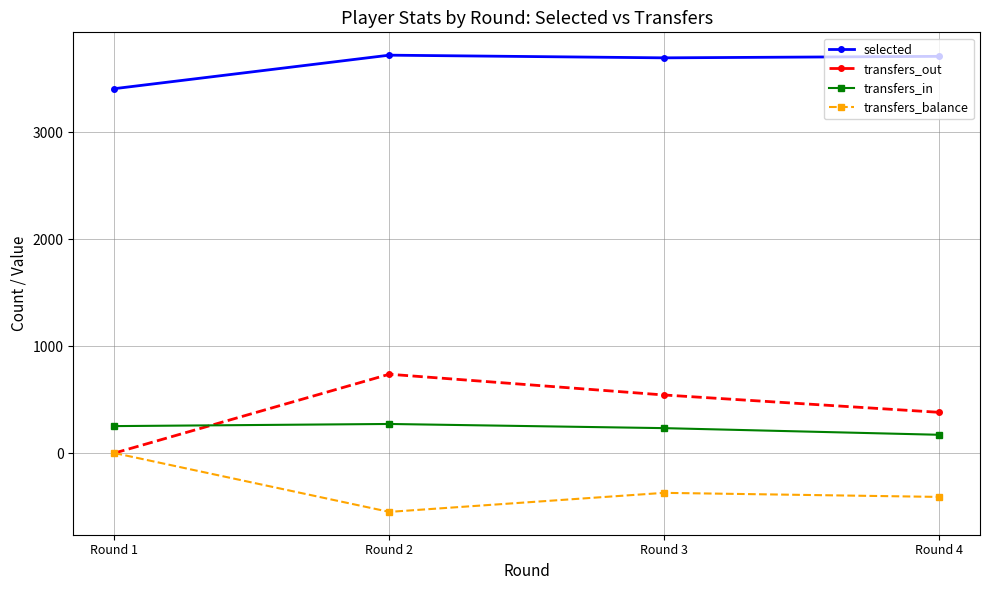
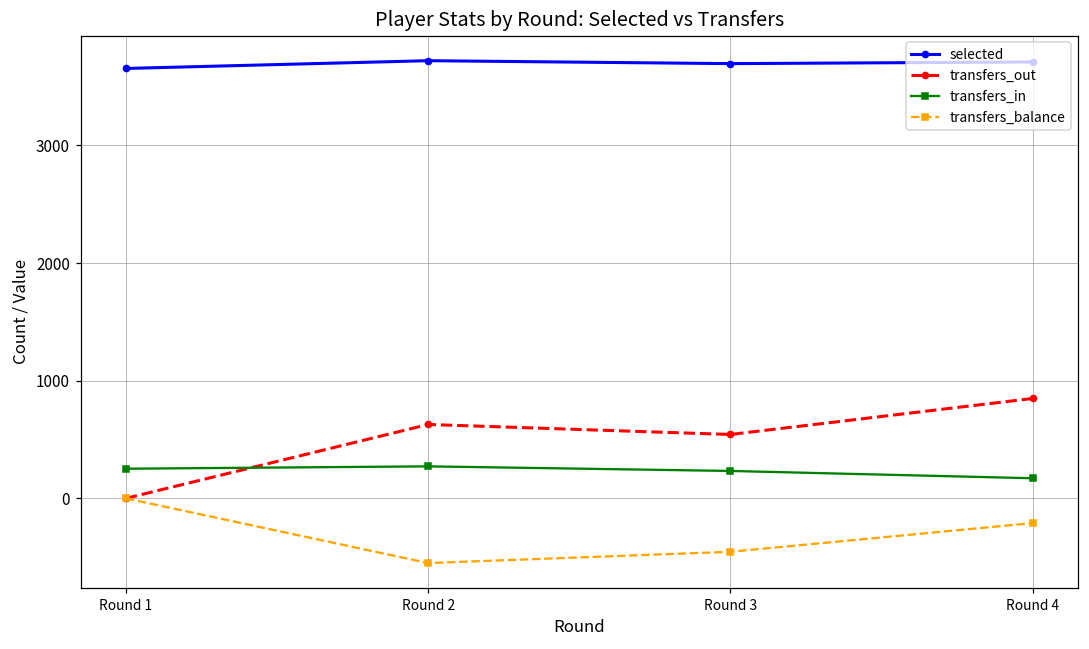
  {
    "selected": {
-     "Round 1": 3410,
+     "Round 1": 3650,
      "Round 2": 3720,
      "Round 3": 3700
    },
    "transfers_out": {
-     "Round 2": 740,
+     "Round 2": 630,
      "Round 3": 540,
-     "Round 4": 380
+     "Round 4": 850
    },
    "transfers_in": {
      "Round 1": 250,
      "Round 2": 270,
      "Round 3": 230,
      "Round 4": 170
    },
    "transfers_balance": {
      "Round 2": -550,
-     "Round 3": -370,
-     "Round 4": -410
+     "Round 3": -450,
+     "Round 4": -210
    }
  }
